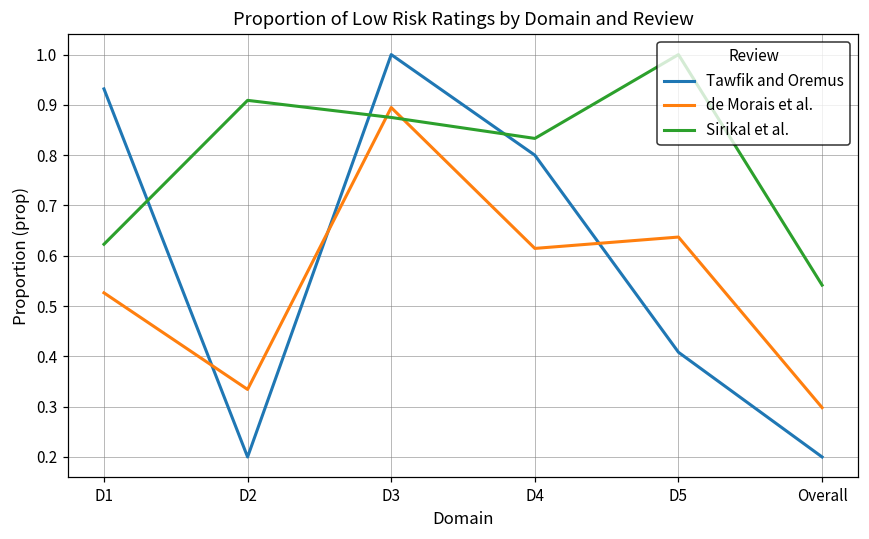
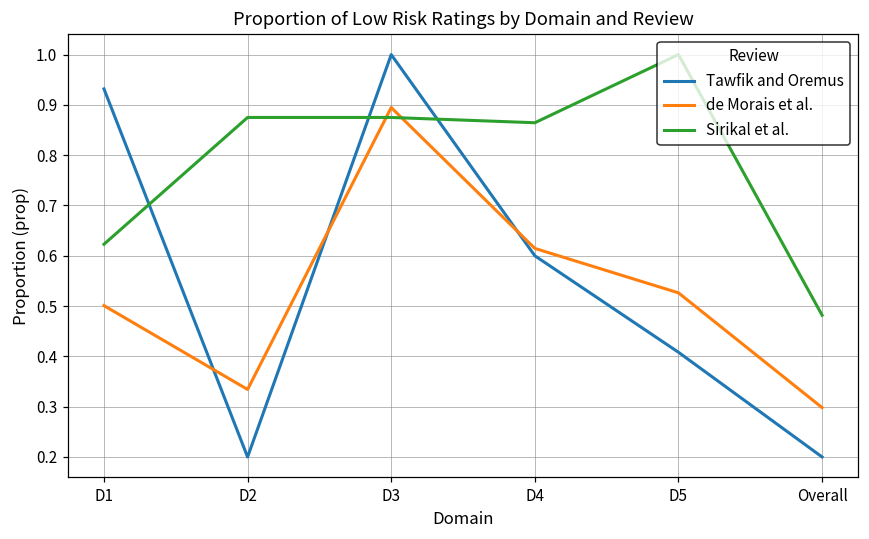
  {
    "Tawfik and Oremus": {
      "D1": 0.93,
      "D2": 0.2,
      "D3": 1.0,
-     "D4": 0.8,
+     "D4": 0.6,
      "D5": 0.41,
      "Overall": 0.2
    },
    "de Morais et al.": {
-     "D1": 0.53,
+     "D1": 0.50,
      "D2": 0.33,
      "D3": 0.89,
      "D4": 0.61,
-     "D5": 0.64,
+     "D5": 0.53,
      "Overall": 0.30
    },
    "Sirikal et al.": {
      "D1": 0.62,
-     "D2": 0.91,
+     "D2": 0.88,
      "D3": 0.88,
-     "D4": 0.83,
-     "Overall": 0.54
+     "D4": 0.86,
+     "Overall": 0.48
    }
  }
